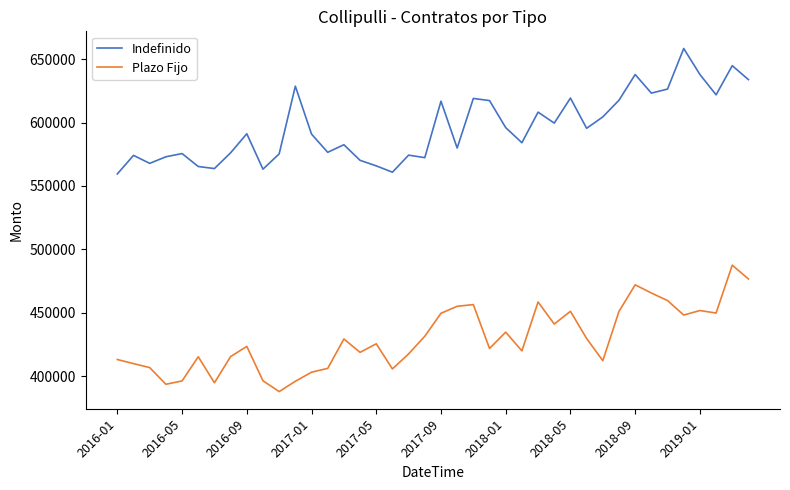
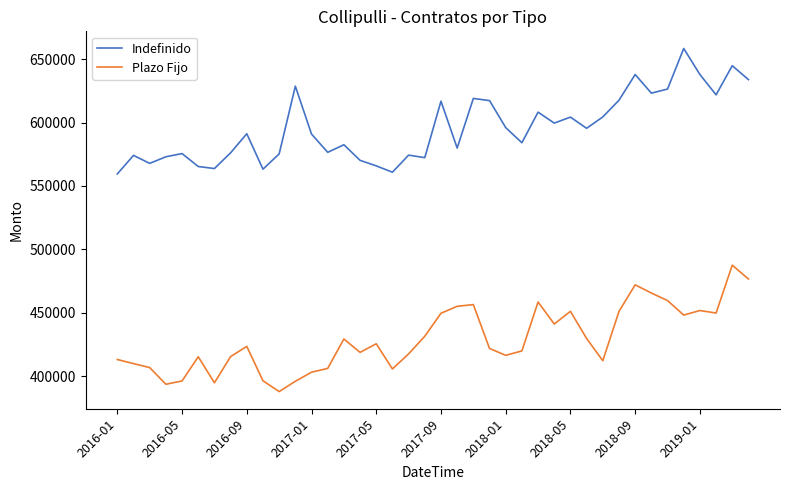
  {
    "Indefinido": {
      "2016-01": 559000,
      "2016-05": 576000,
      "2016-09": 591000,
      "2017-01": 591000,
      "2017-05": 566000,
      "2017-09": 617000,
      "2018-01": 596000,
-     "2018-05": 619000,
+     "2018-05": 604000,
      "2018-09": 638000,
      "2019-01": 638000
    },
    "Plazo Fijo": {
      "2016-01": 413000,
      "2016-05": 396000,
      "2016-09": 423000,
      "2017-01": 403000,
      "2017-05": 426000,
      "2017-09": 450000,
-     "2018-01": 435000,
+     "2018-01": 416000,
      "2018-05": 451000,
      "2018-09": 472000,
      "2019-01": 452000
    }
  }
